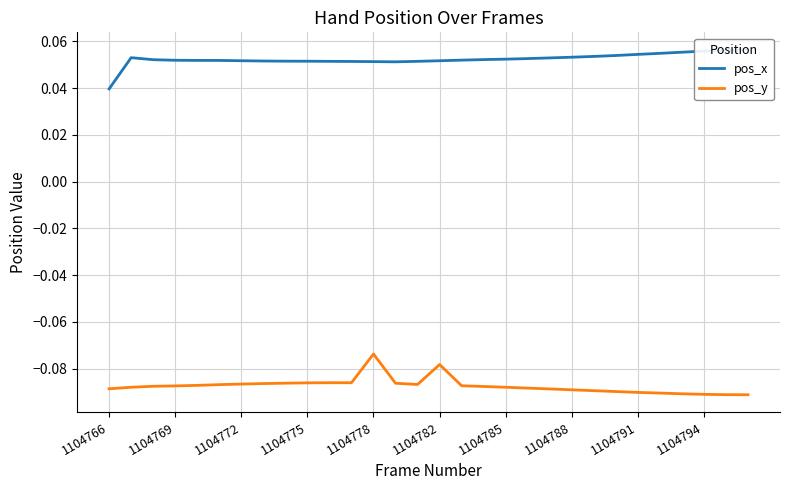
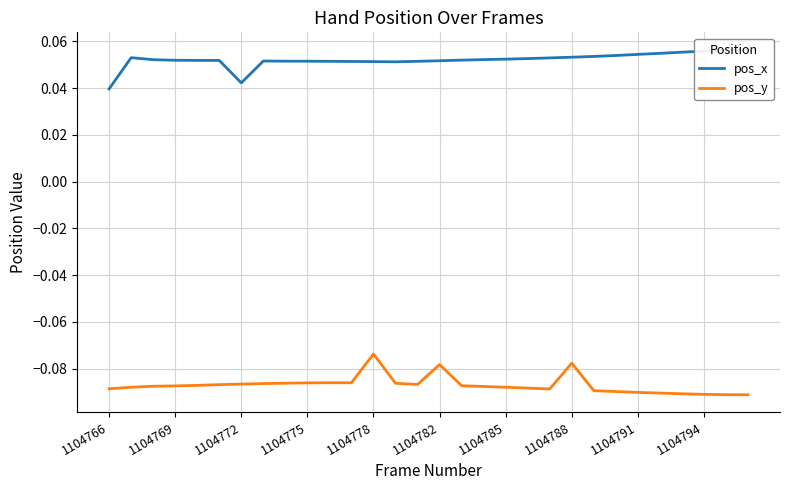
  {
    "pos_x": {
      "1104766": 0.040,
      "1104769": 0.052,
-     "1104772": 0.052,
+     "1104772": 0.042,
      "1104775": 0.052,
      "1104778": 0.051,
      "1104782": 0.052,
      "1104785": 0.052,
      "1104788": 0.053,
      "1104791": 0.054
    },
    "pos_y": {
      "1104766": -0.089,
      "1104769": -0.087,
      "1104772": -0.087,
      "1104775": -0.086,
      "1104778": -0.074,
      "1104782": -0.078,
      "1104785": -0.088,
-     "1104788": -0.089,
+     "1104788": -0.078,
      "1104791": -0.090,
      "1104794": -0.091
    }
  }
